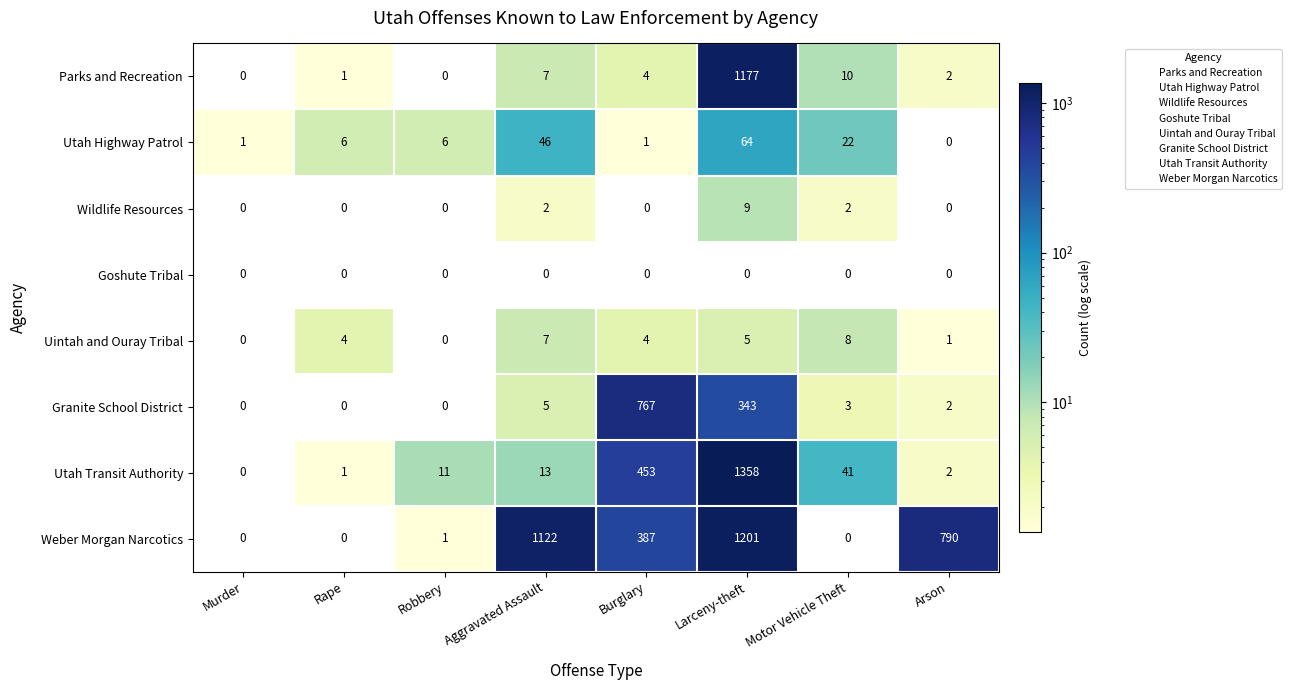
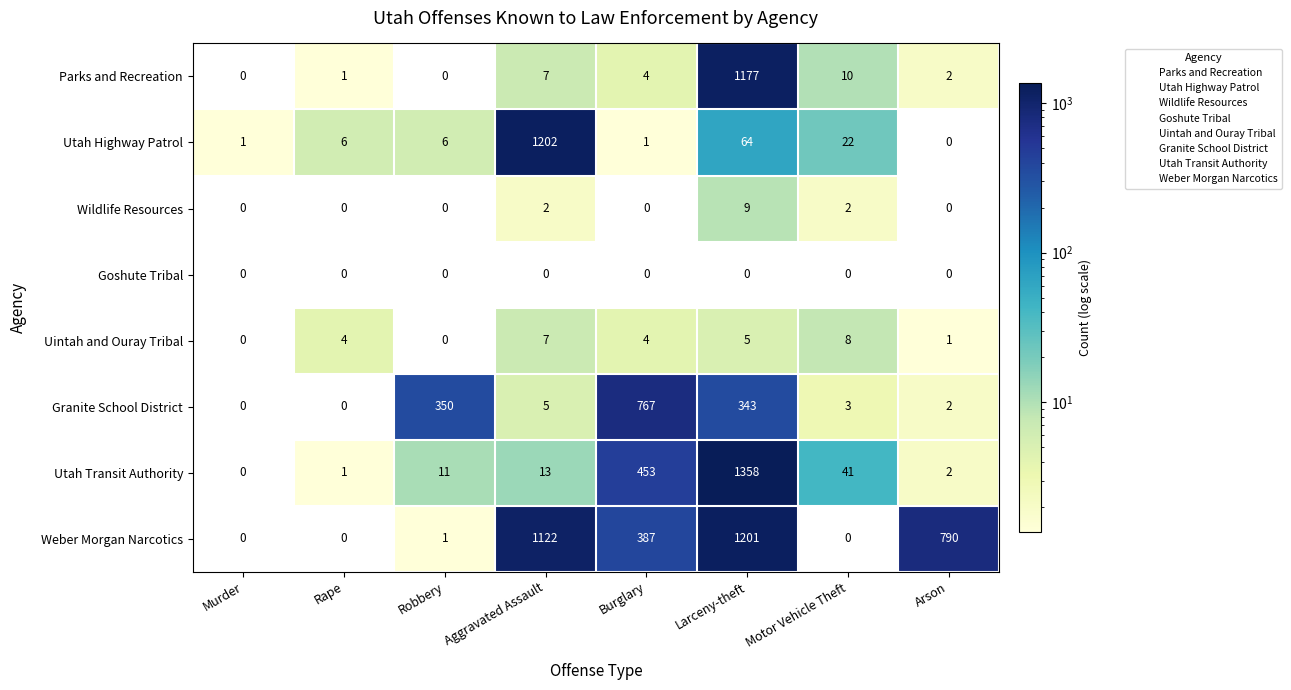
  {
    "Parks and Recreation": {
      "Murder": 0,
      "Rape": 1,
      "Robbery": 0,
      "Aggravated Assault": 7,
      "Burglary": 4,
      "Larceny-theft": 1177,
      "Motor Vehicle Theft": 10,
      "Arson": 2
    },
    "Utah Highway Patrol": {
      "Murder": 1,
      "Rape": 6,
      "Robbery": 6,
-     "Aggravated Assault": 46,
+     "Aggravated Assault": 1202,
      "Burglary": 1,
      "Larceny-theft": 64,
      "Motor Vehicle Theft": 22,
      "Arson": 0
    },
    "Wildlife Resources": {
      "Murder": 0,
      "Rape": 0,
      "Robbery": 0,
      "Aggravated Assault": 2,
      "Burglary": 0,
      "Larceny-theft": 9,
      "Motor Vehicle Theft": 2,
      "Arson": 0
    },
    "Goshute Tribal": {
      "Murder": 0,
      "Rape": 0,
      "Robbery": 0,
      "Aggravated Assault": 0,
      "Burglary": 0,
      "Larceny-theft": 0,
      "Motor Vehicle Theft": 0,
      "Arson": 0
    },
    "Uintah and Ouray Tribal": {
      "Murder": 0,
      "Rape": 4,
      "Robbery": 0,
      "Aggravated Assault": 7,
      "Burglary": 4,
      "Larceny-theft": 5,
      "Motor Vehicle Theft": 8,
      "Arson": 1
    },
    "Granite School District": {
      "Murder": 0,
      "Rape": 0,
-     "Robbery": 0,
+     "Robbery": 350,
      "Aggravated Assault": 5,
      "Burglary": 767,
      "Larceny-theft": 343,
      "Motor Vehicle Theft": 3,
      "Arson": 2
    },
    "Utah Transit Authority": {
      "Murder": 0,
      "Rape": 1,
      "Robbery": 11,
      "Aggravated Assault": 13,
      "Burglary": 453,
      "Larceny-theft": 1358,
      "Motor Vehicle Theft": 41,
      "Arson": 2
    },
    "Weber Morgan Narcotics": {
      "Murder": 0,
      "Rape": 0,
      "Robbery": 1,
      "Aggravated Assault": 1122,
      "Burglary": 387,
      "Larceny-theft": 1201,
      "Motor Vehicle Theft": 0,
      "Arson": 790
    }
  }
